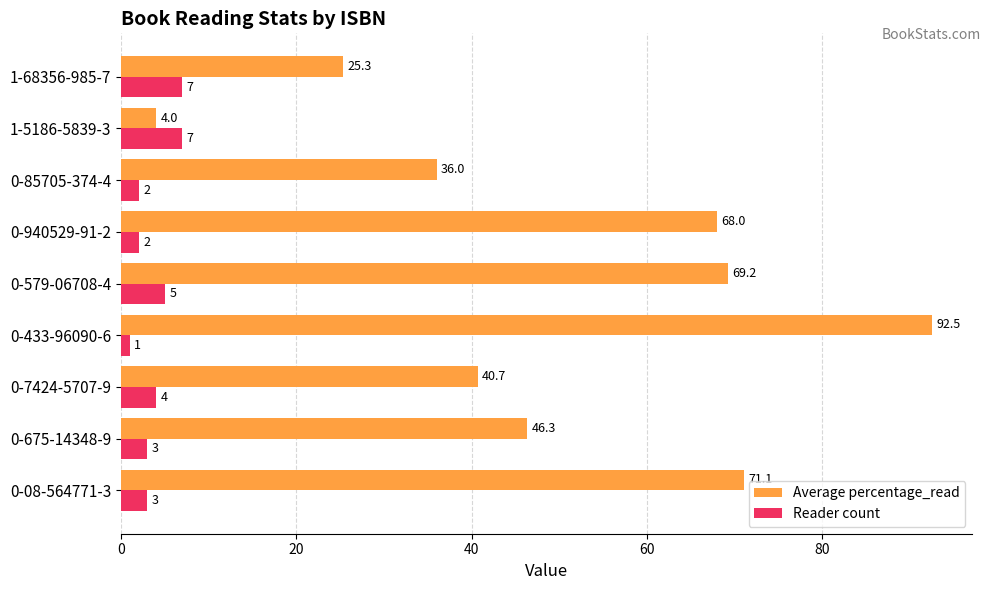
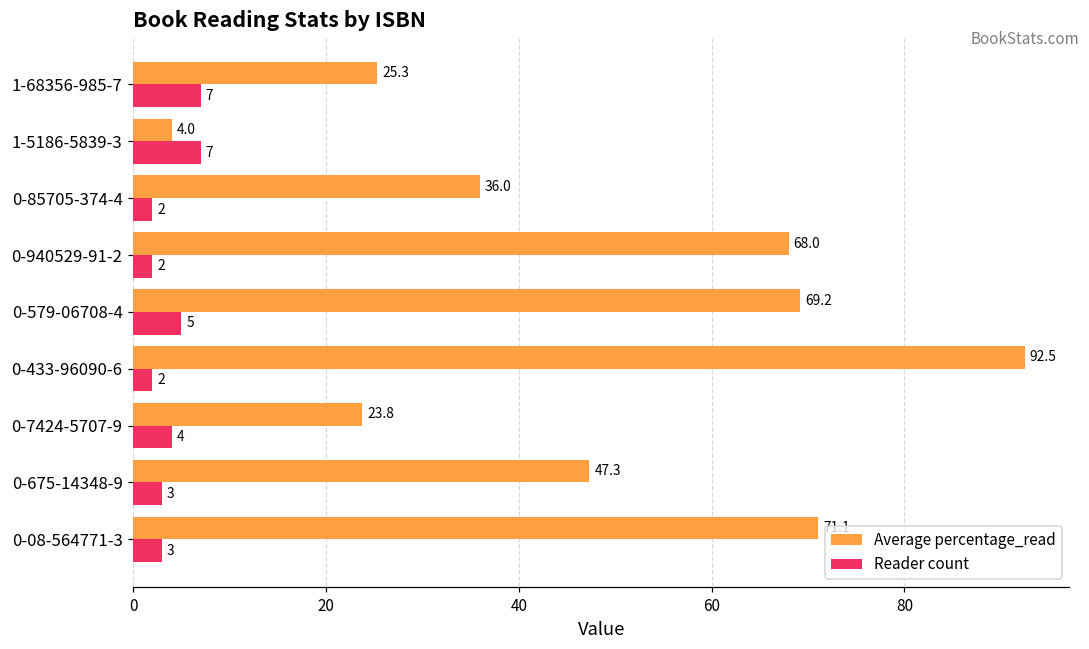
  {
    "Average percentage_read": {
      "1-68356-985-7": 25.3,
      "1-5186-5839-3": 4.0,
      "0-85705-374-4": 36.0,
      "0-940529-91-2": 68.0,
      "0-579-06708-4": 69.2,
      "0-433-96090-6": 92.5,
-     "0-7424-5707-9": 40.7,
-     "0-675-14348-9": 46.3
+     "0-7424-5707-9": 23.8,
+     "0-675-14348-9": 47.3
    },
    "Reader count": {
      "1-68356-985-7": 7,
      "1-5186-5839-3": 7,
      "0-85705-374-4": 2,
      "0-940529-91-2": 2,
      "0-579-06708-4": 5,
-     "0-433-96090-6": 1,
+     "0-433-96090-6": 2,
      "0-7424-5707-9": 4,
      "0-675-14348-9": 3,
      "0-08-564771-3": 3
    }
  }
